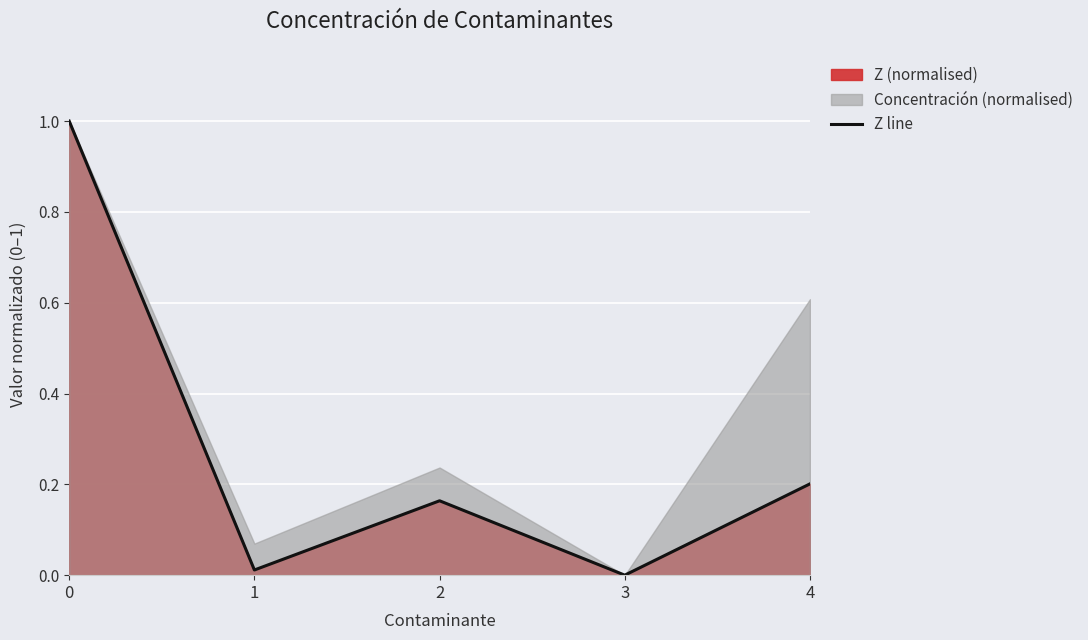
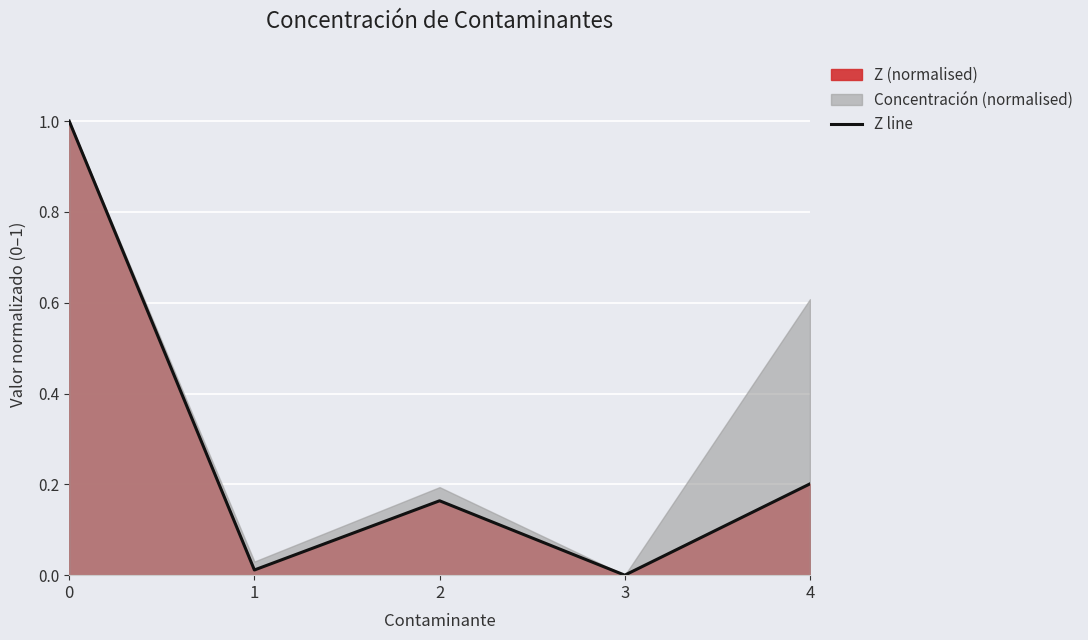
  {
    "Z (normalised)": {
      "1": 0.01,
      "2": 0.16,
      "4": 0.20
    },
    "Concentración (normalised)": {
-     "1": 0.07,
-     "2": 0.24,
+     "1": 0.03,
+     "2": 0.19,
      "4": 0.61
    }
  }
